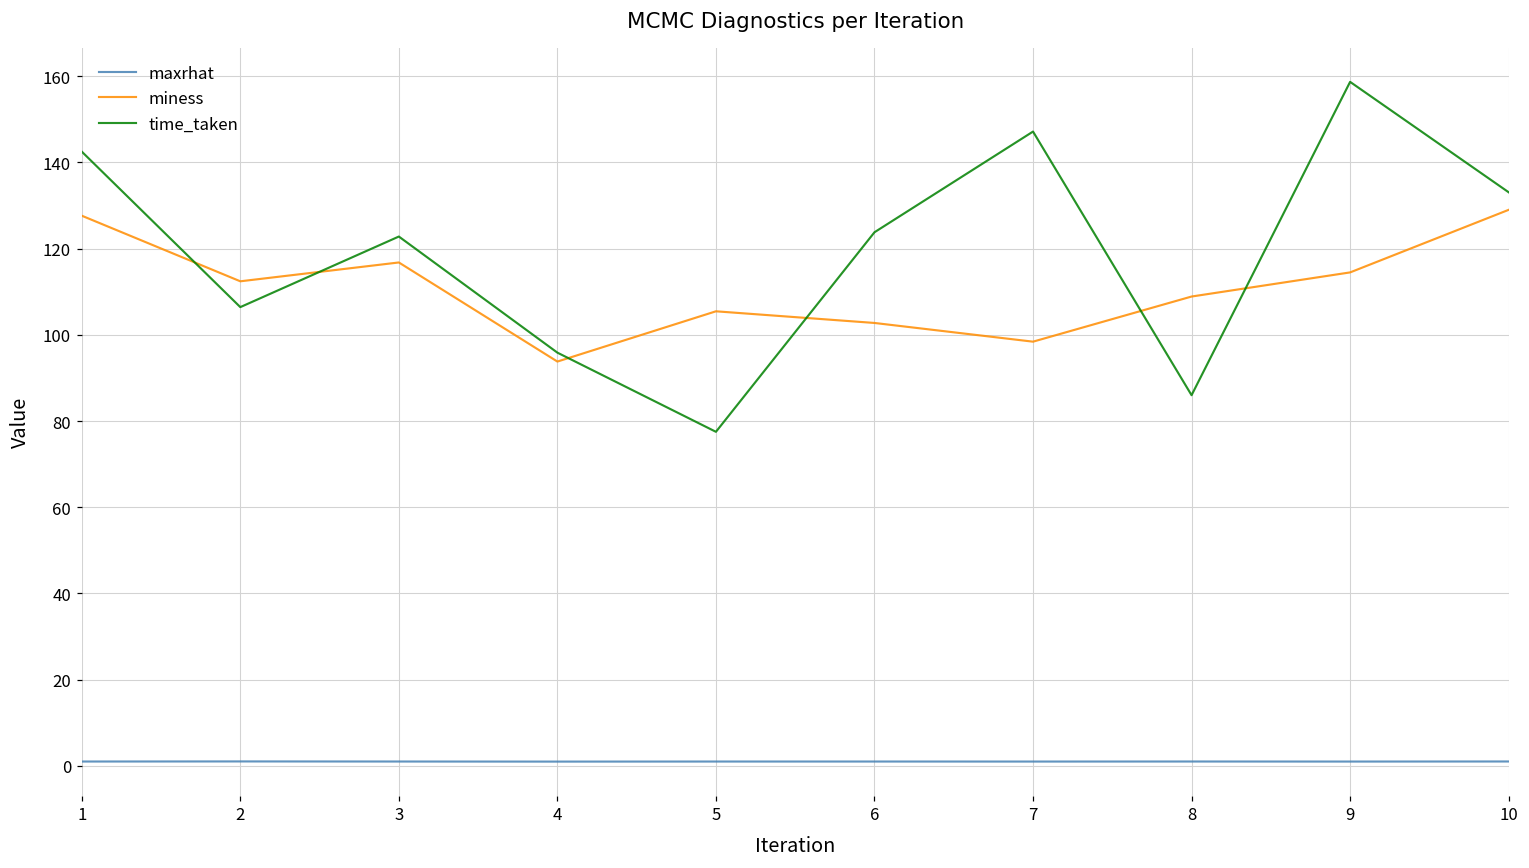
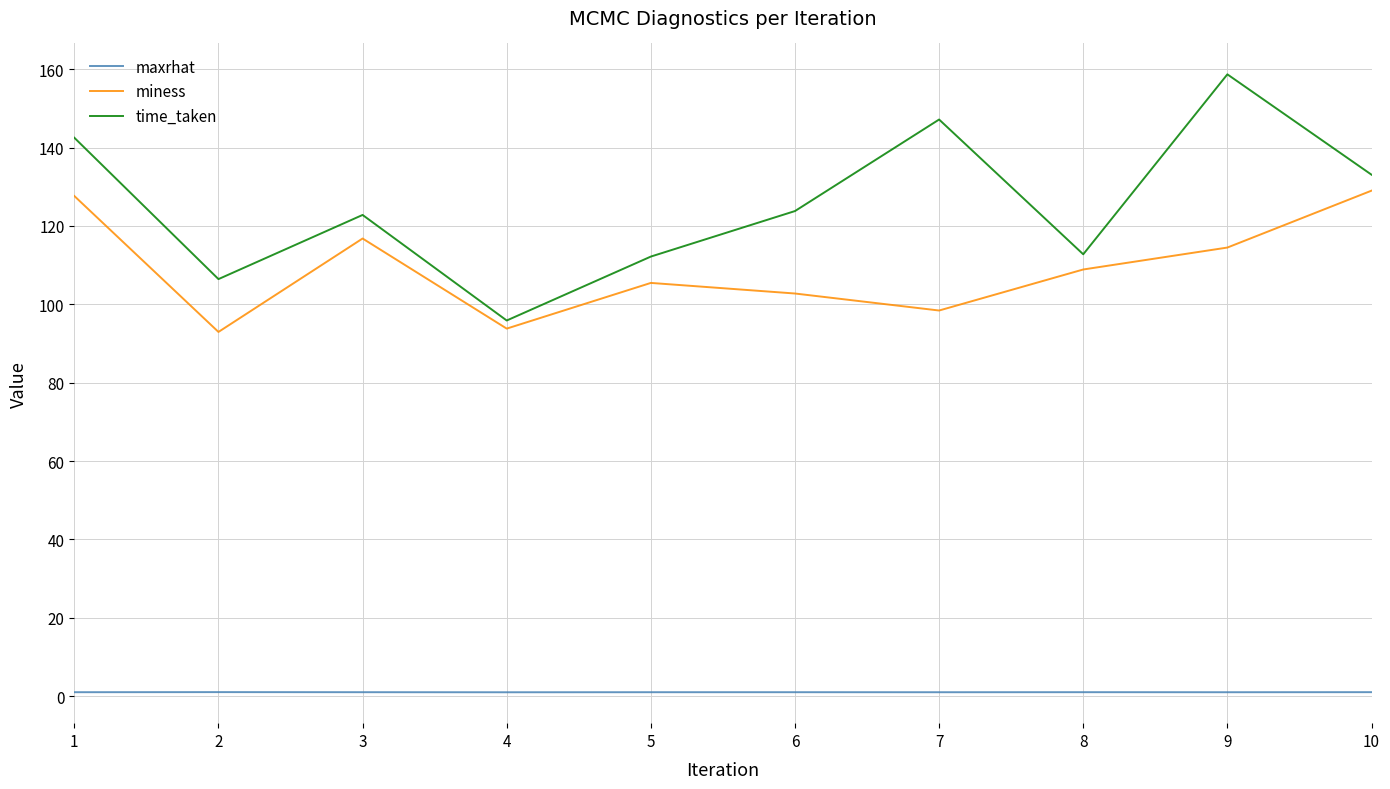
  {
    "maxrhat": {
      "1": 1,
      "2": 1,
      "3": 1,
      "4": 1,
      "5": 1,
      "6": 1,
      "7": 1,
      "8": 1,
      "9": 1,
      "10": 1
    },
    "miness": {
      "1": 128,
-     "2": 112,
+     "2": 93,
      "3": 117,
      "4": 94,
      "5": 105,
      "6": 103,
      "7": 98,
      "8": 109,
      "9": 114,
      "10": 129
    },
    "time_taken": {
      "1": 142,
      "2": 106,
      "3": 123,
      "4": 96,
-     "5": 78,
+     "5": 112,
      "6": 124,
      "7": 147,
-     "8": 86,
+     "8": 113,
      "9": 159,
      "10": 133
    }
  }
